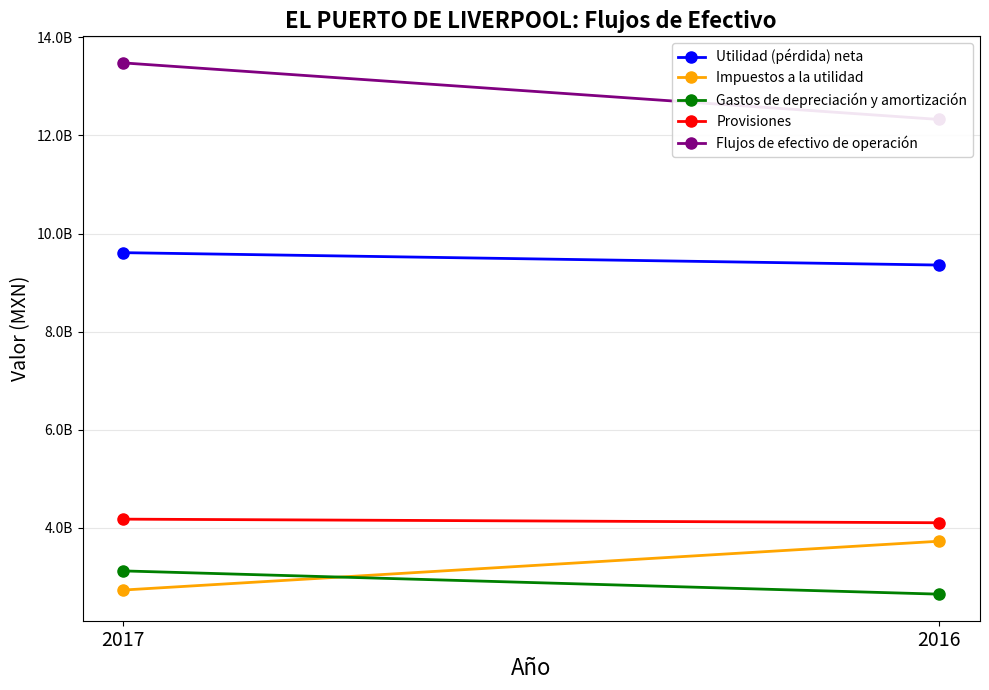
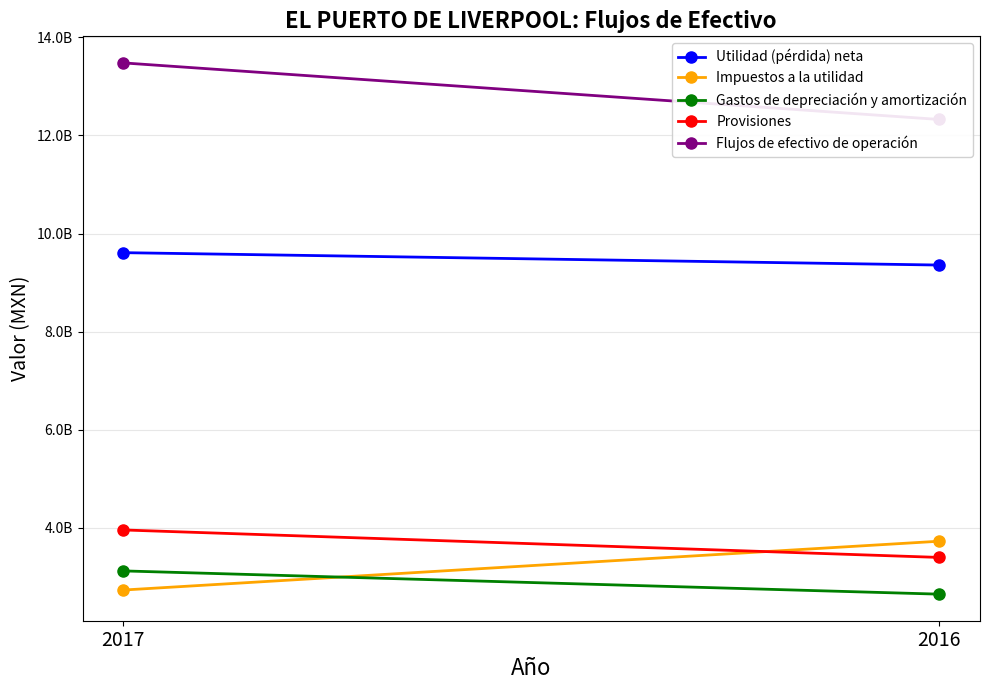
  {
    "Utilidad (pérdida) neta": {
      "2017": 9600000000,
      "2016": 9400000000
    },
    "Impuestos a la utilidad": {
      "2017": 2700000000,
      "2016": 3700000000
    },
    "Gastos de depreciación y amortización": {
      "2017": 3100000000,
      "2016": 2600000000
    },
    "Provisiones": {
-     "2017": 4200000000,
-     "2016": 4100000000
+     "2017": 4000000000,
+     "2016": 3400000000
    },
    "Flujos de efectivo de operación": {
      "2017": 13500000000
    }
  }
